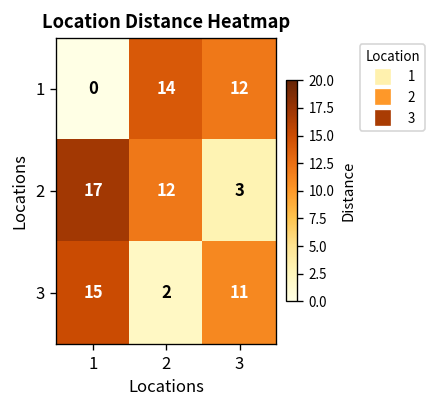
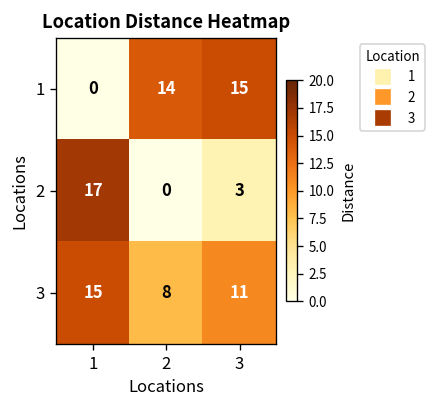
  {
    "1": {
      "1": 0,
      "2": 14,
-     "3": 12
+     "3": 15
    },
    "2": {
      "1": 17,
-     "2": 12,
+     "2": 0,
      "3": 3
    },
    "3": {
      "1": 15,
-     "2": 2,
+     "2": 8,
      "3": 11
    }
  }
